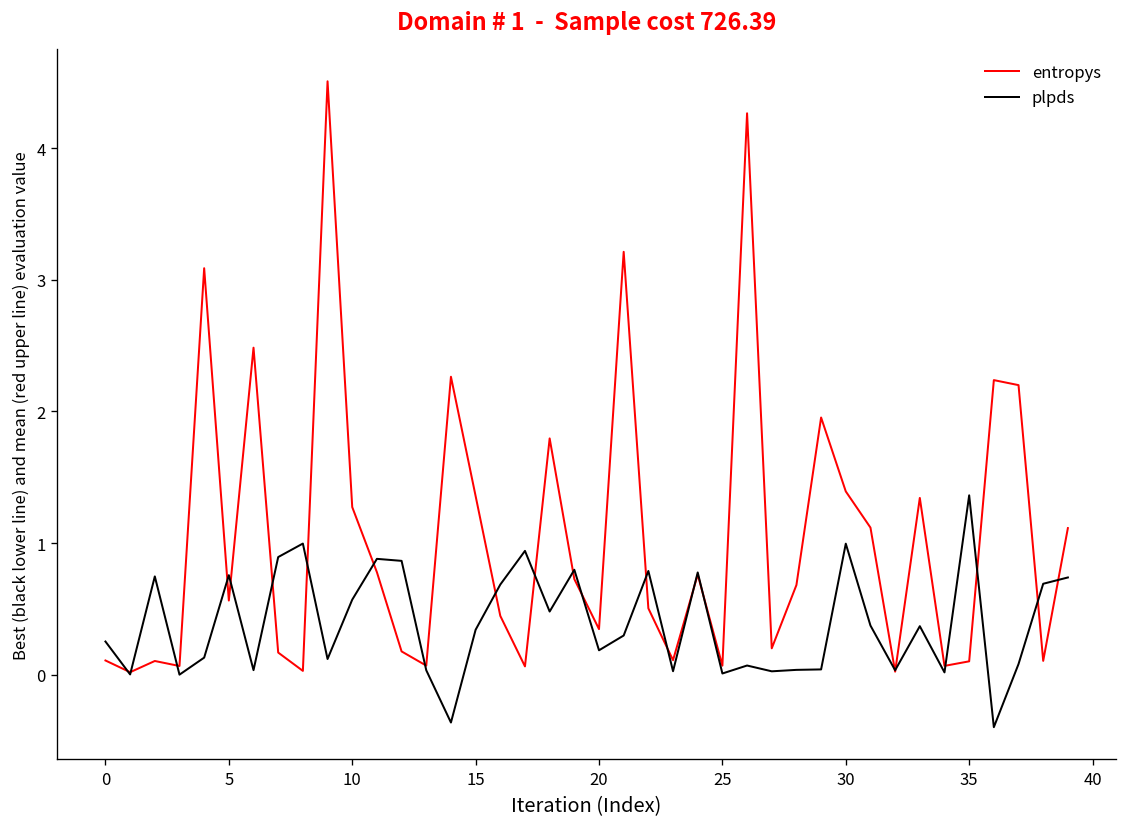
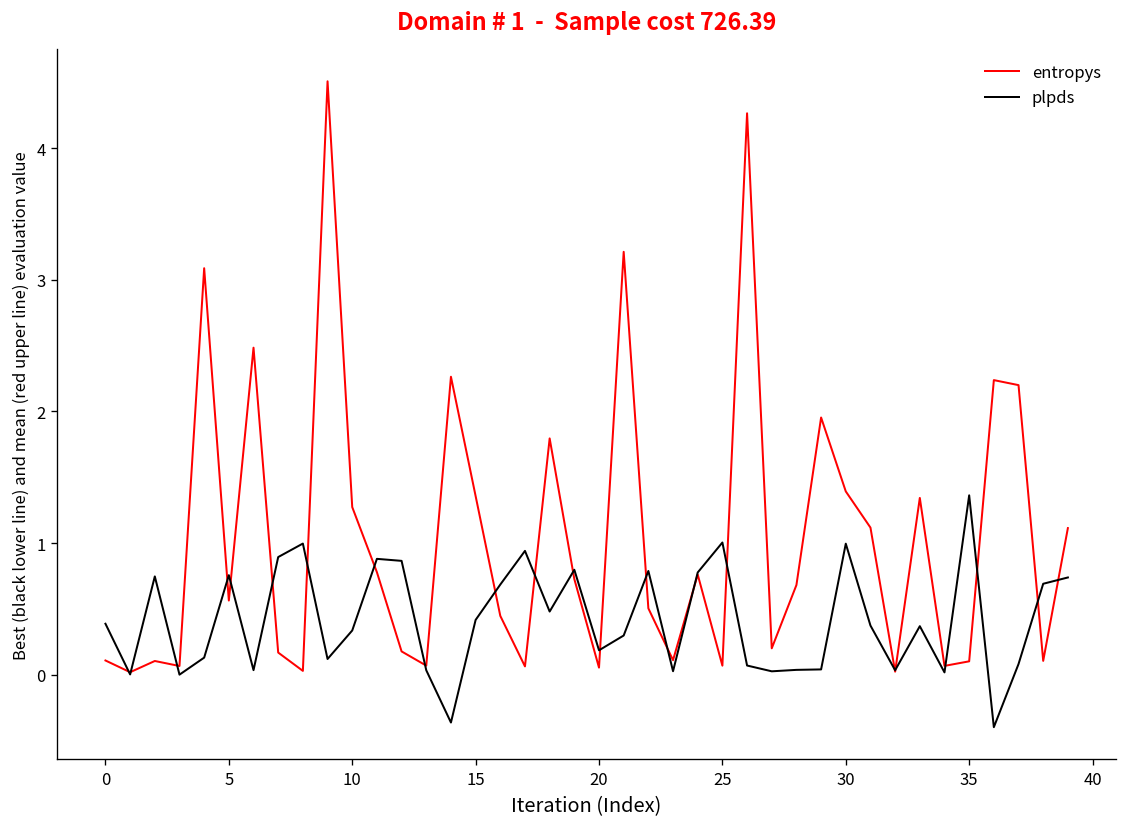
  {
    "entropys": {
      "0": 0.11,
      "5": 0.56,
      "10": 1.27,
      "15": 1.36,
-     "20": 0.35,
+     "20": 0.05,
      "25": 0.07,
      "30": 1.39,
      "35": 0.10
    },
    "plpds": {
-     "0": 0.25,
+     "0": 0.39,
      "5": 0.76,
-     "10": 0.57,
-     "15": 0.34,
+     "10": 0.34,
+     "15": 0.42,
      "20": 0.19,
-     "25": 0.01,
+     "25": 1.00,
      "30": 1.00,
      "35": 1.36
    }
  }
